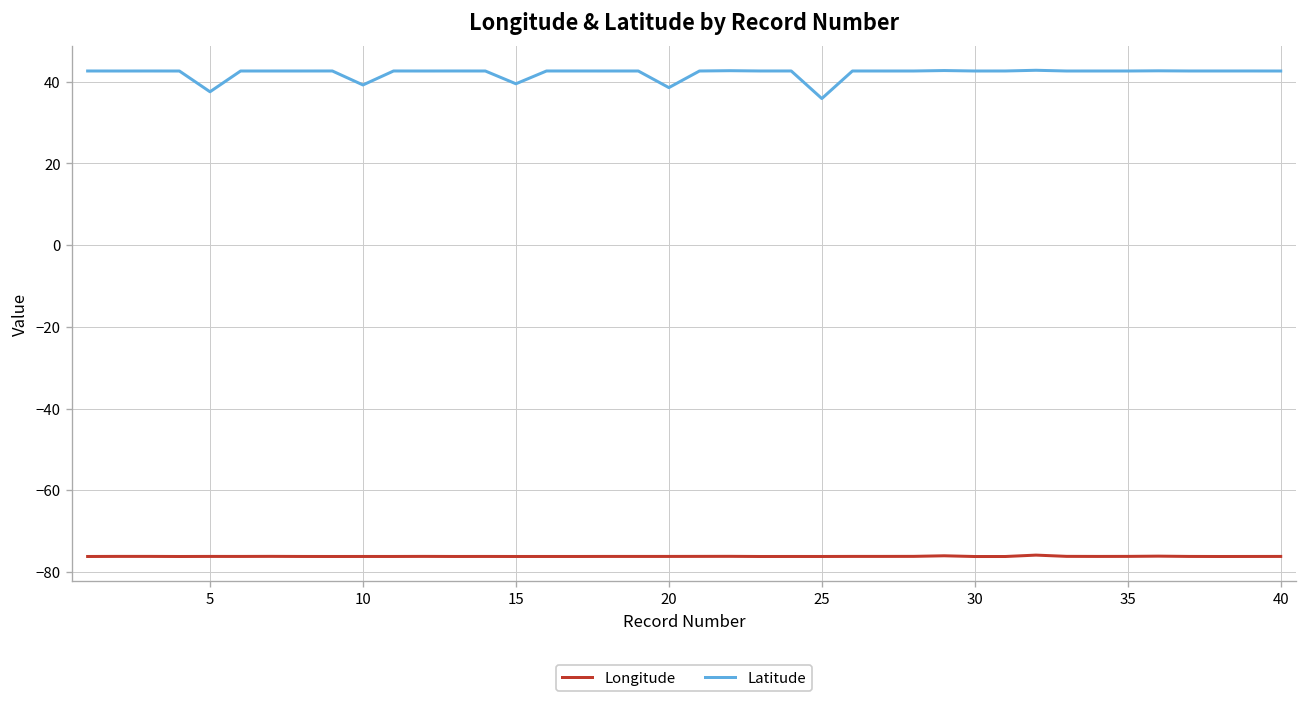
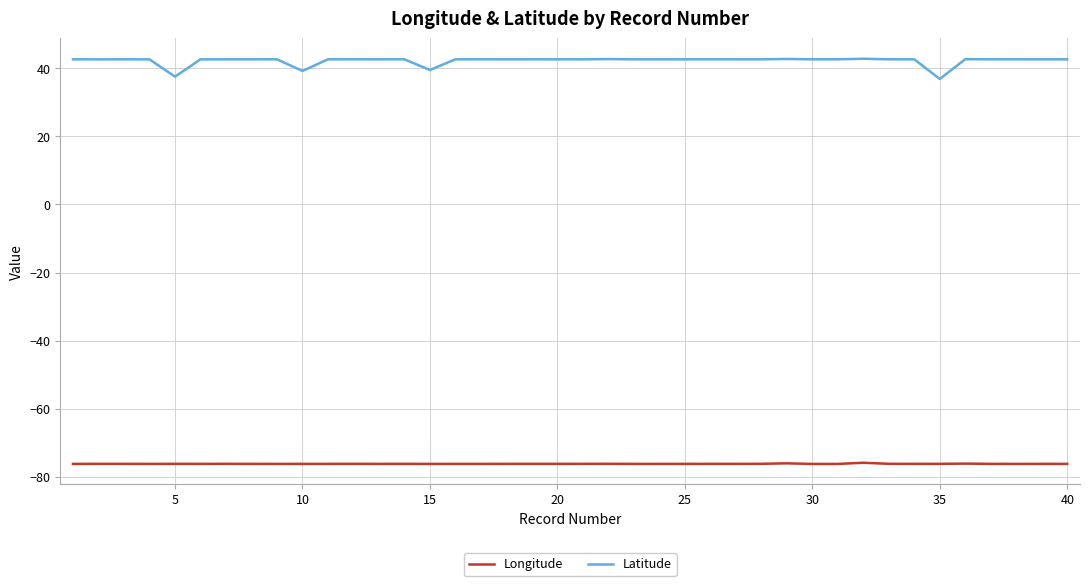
  {
    "Longitude": {
      "5": -76,
      "10": -76,
      "15": -76,
      "20": -76,
      "25": -76,
      "30": -76,
      "35": -76,
      "40": -76
    },
    "Latitude": {
      "5": 38,
      "10": 39,
      "15": 39,
-     "20": 39,
-     "25": 36,
+     "20": 43,
+     "25": 43,
      "30": 43,
-     "35": 43,
+     "35": 37,
      "40": 43
    }
  }
